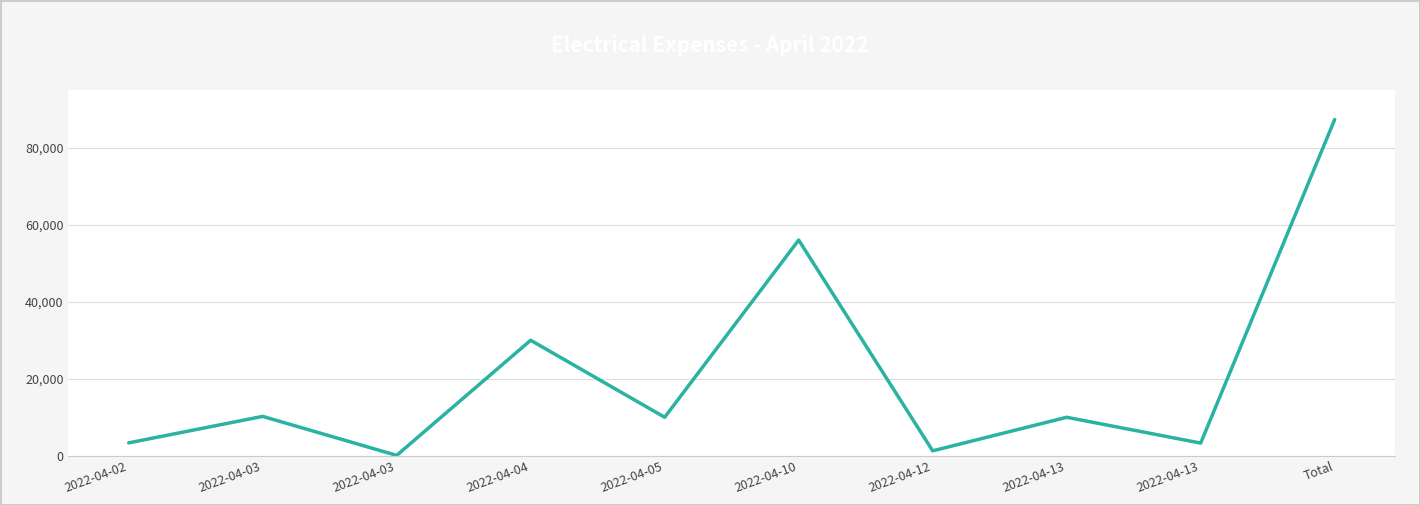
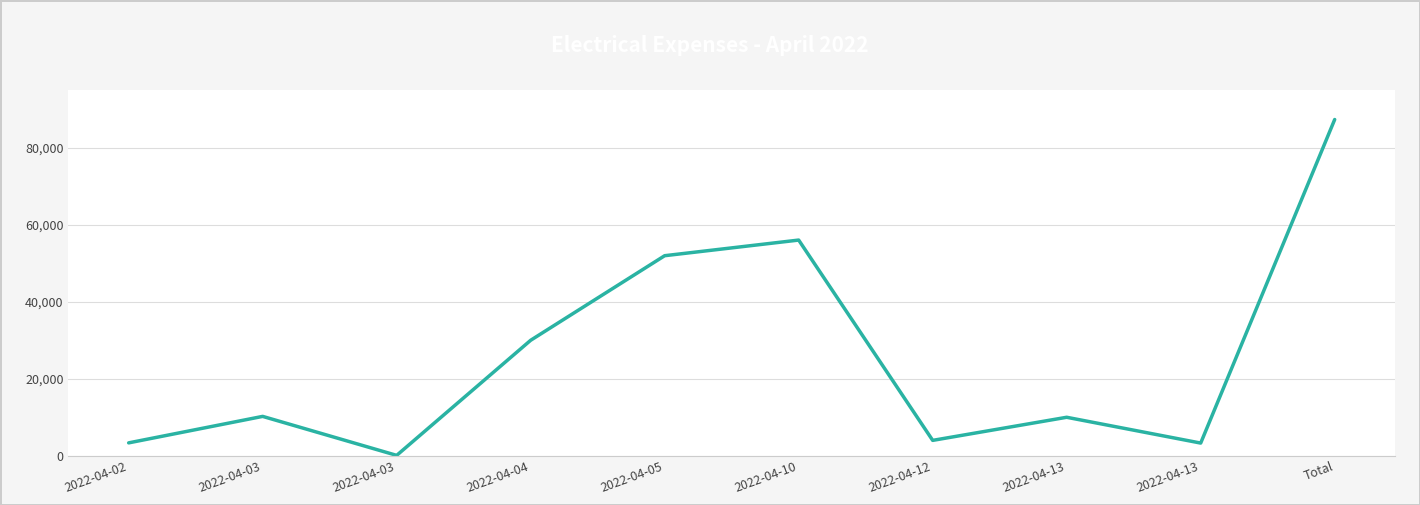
  {
    "2022-04-02": "3,000",
    "2022-04-04": "30,000",
-   "2022-04-05": "10,000",
+   "2022-04-05": "52,000",
    "2022-04-10": "56,000",
-   "2022-04-12": "1,000",
+   "2022-04-12": "4,000",
    "Total": "87,000"
  }
